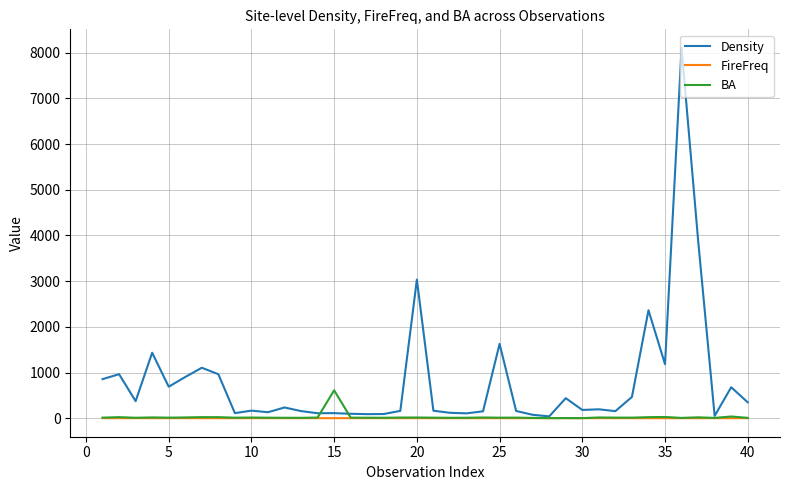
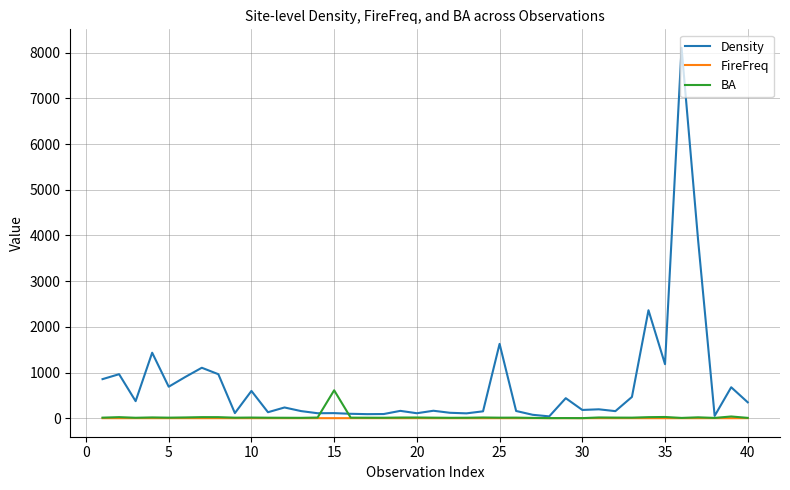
  {
    "Density": {
      "5": 700,
-     "10": 200,
+     "10": 600,
      "15": 100,
-     "20": 3000,
+     "20": 100,
      "25": 1600,
      "30": 200,
      "35": 1200,
      "40": 300
    },
    "FireFreq": {
      "15": 0
    },
    "BA": {
      "15": 600
    }
  }
